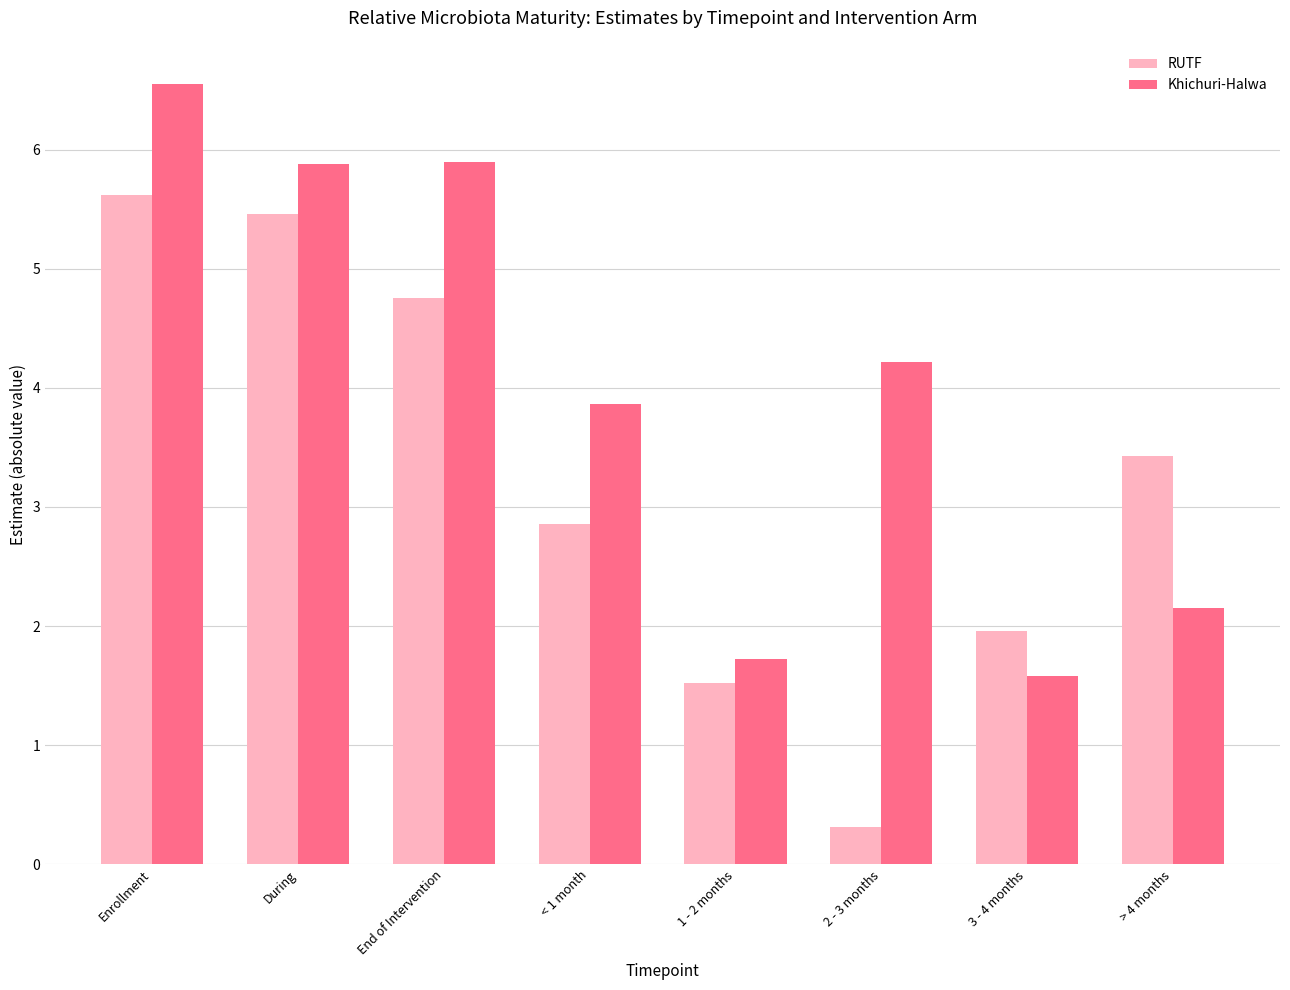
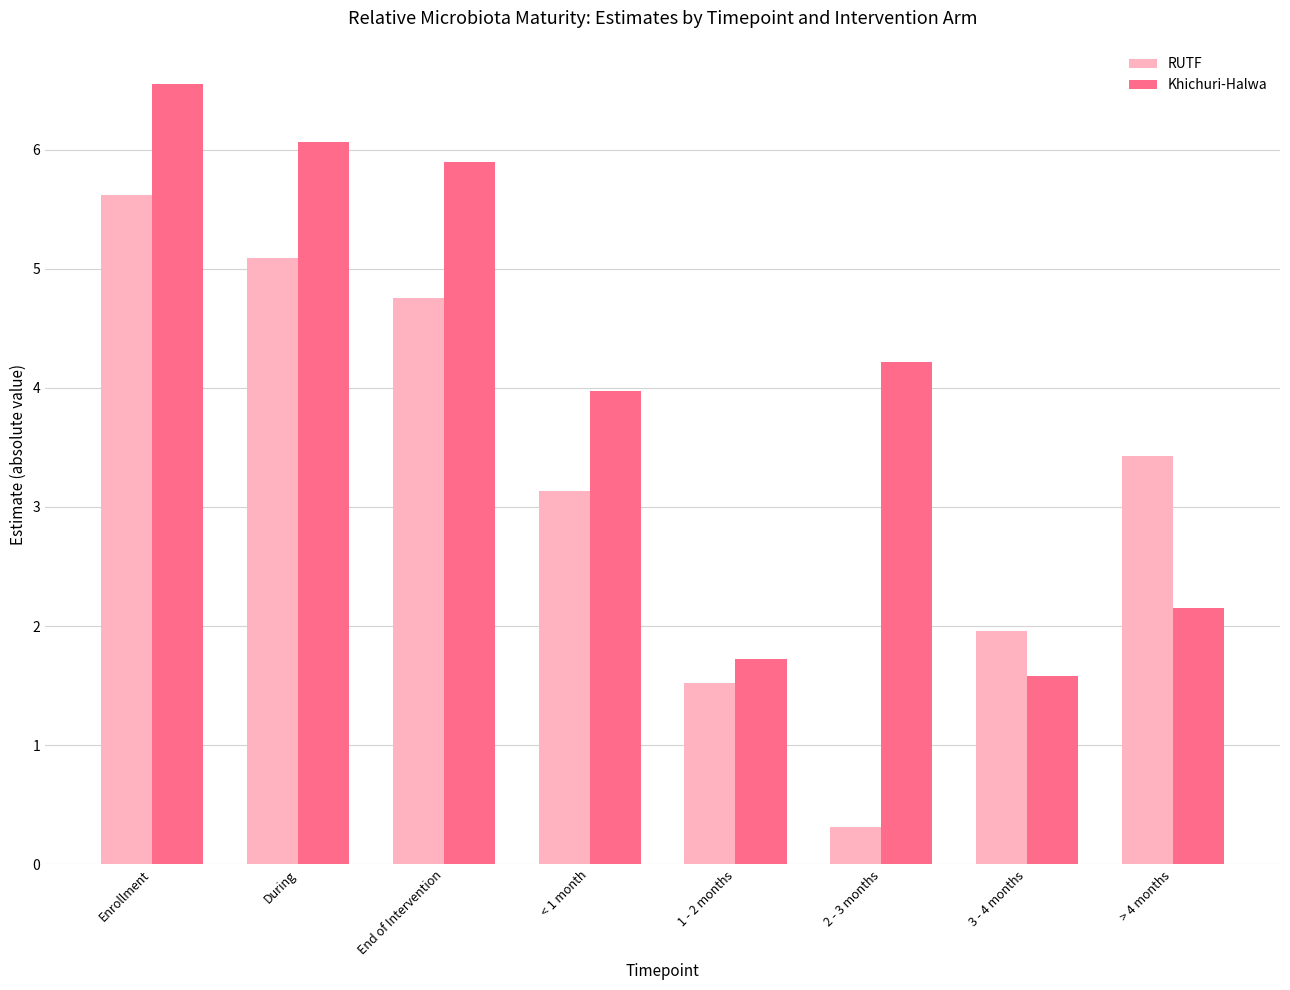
  {
    "RUTF": {
      "Enrollment": 5.62,
-     "During": 5.46,
+     "During": 5.09,
      "End of Intervention": 4.75,
-     "< 1 month": 2.85,
+     "< 1 month": 3.13,
      "1 - 2 months": 1.52,
      "2 - 3 months": 0.31,
      "3 - 4 months": 1.96,
      "> 4 months": 3.43
    },
    "Khichuri-Halwa": {
      "Enrollment": 6.55,
-     "During": 5.88,
+     "During": 6.07,
      "End of Intervention": 5.90,
-     "< 1 month": 3.87,
+     "< 1 month": 3.98,
      "1 - 2 months": 1.72,
      "2 - 3 months": 4.22,
      "3 - 4 months": 1.58,
      "> 4 months": 2.15
    }
  }
